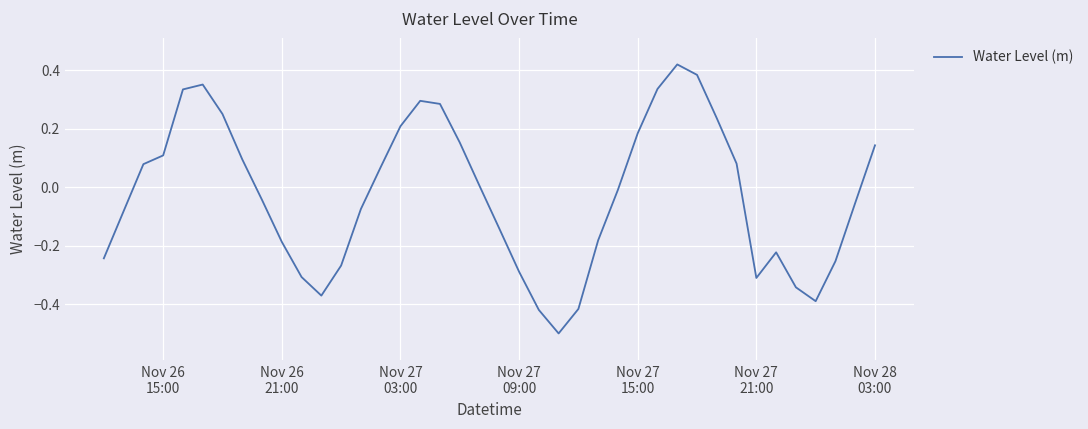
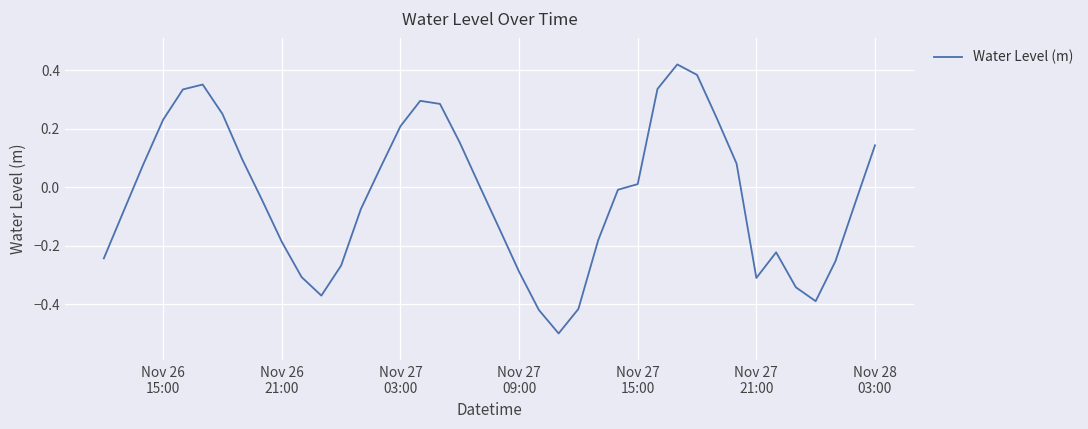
  {
-   "Nov 26 15:00": 0.11,
+   "Nov 26 15:00": 0.23,
    "Nov 26 21:00": -0.19,
    "Nov 27 03:00": 0.21,
    "Nov 27 09:00": -0.29,
-   "Nov 27 15:00": 0.19,
+   "Nov 27 15:00": 0.01,
    "Nov 27 21:00": -0.31,
    "Nov 28 03:00": 0.14
  }
